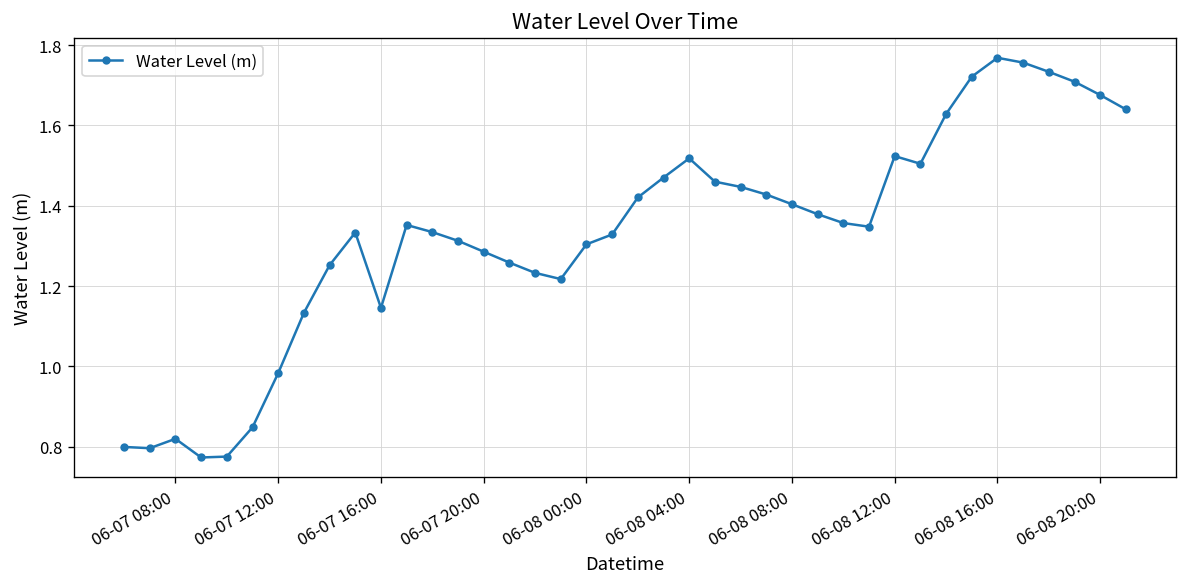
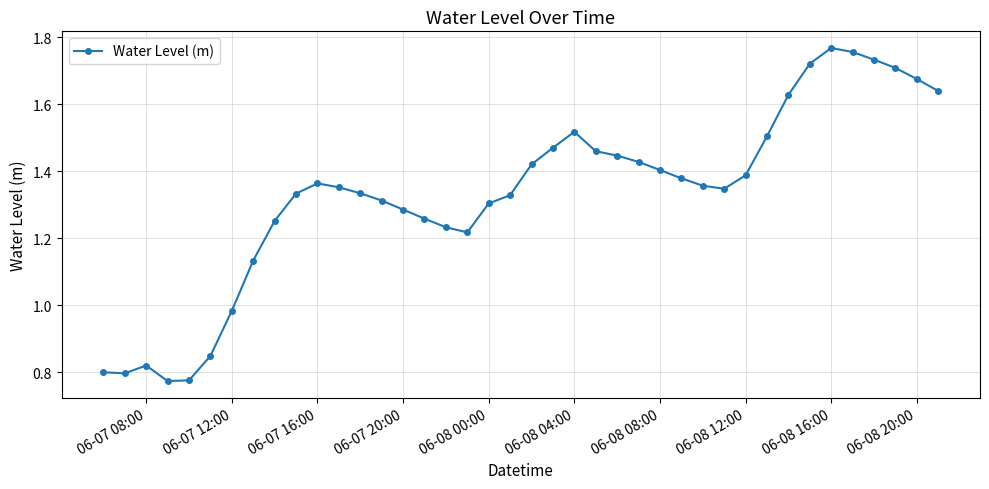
  {
    "06-07 08:00": 0.82,
    "06-07 12:00": 0.98,
-   "06-07 16:00": 1.15,
+   "06-07 16:00": 1.36,
    "06-07 20:00": 1.29,
    "06-08 00:00": 1.30,
    "06-08 04:00": 1.52,
    "06-08 08:00": 1.40,
-   "06-08 12:00": 1.52,
+   "06-08 12:00": 1.39,
    "06-08 16:00": 1.77,
    "06-08 20:00": 1.68
  }
